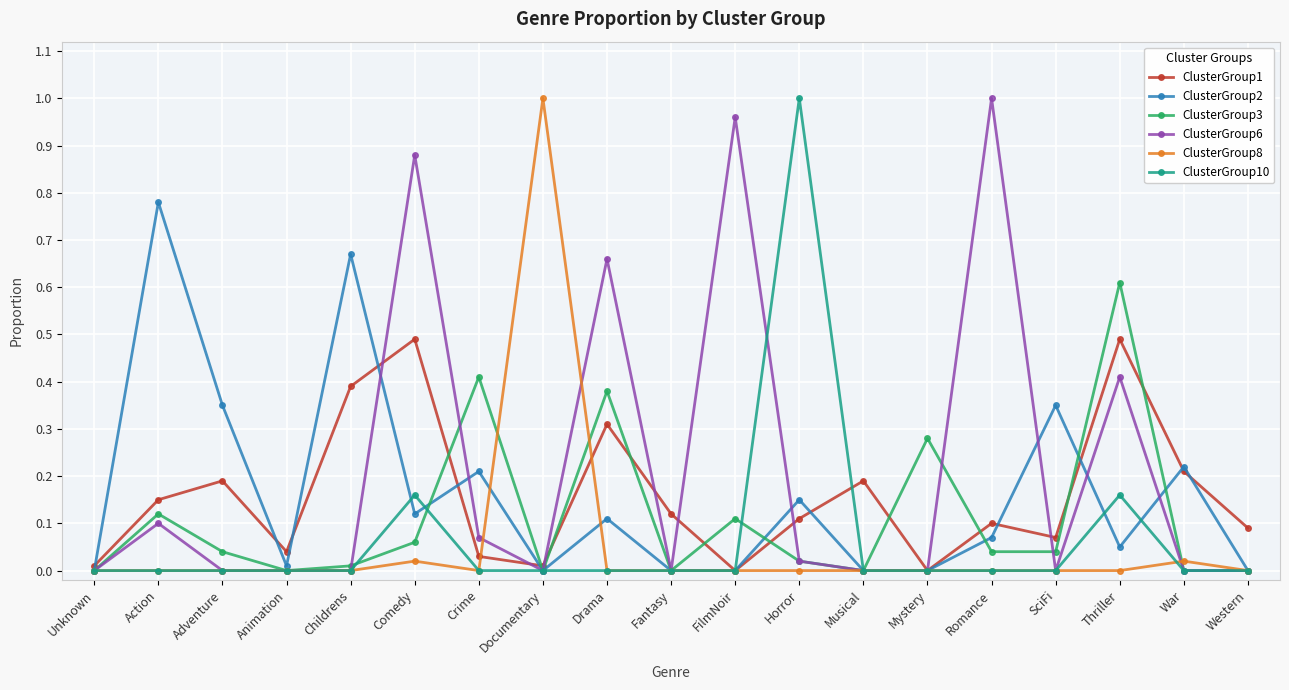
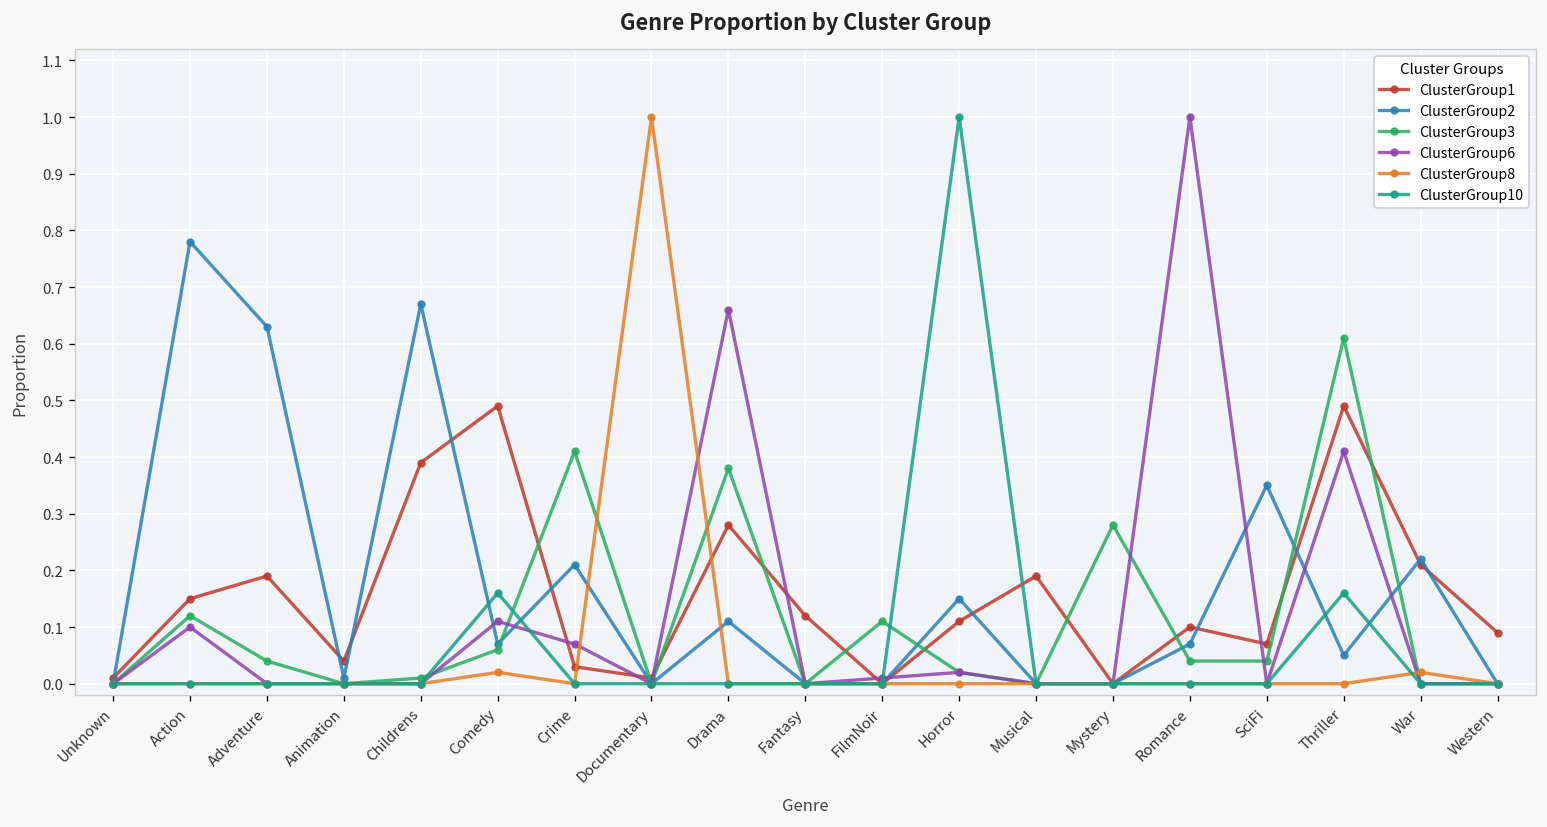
  {
    "ClusterGroup1": {
      "Unknown": 0.01,
      "Action": 0.15,
      "Adventure": 0.19,
      "Animation": 0.04,
      "Childrens": 0.39,
      "Comedy": 0.49,
      "Crime": 0.03,
      "Documentary": 0.01,
-     "Drama": 0.31,
+     "Drama": 0.28,
      "Fantasy": 0.12,
      "Horror": 0.11,
      "Musical": 0.19,
      "Romance": 0.10,
      "SciFi": 0.07,
      "Thriller": 0.49,
      "War": 0.21,
      "Western": 0.09
    },
    "ClusterGroup2": {
      "Action": 0.78,
-     "Adventure": 0.35,
+     "Adventure": 0.63,
      "Animation": 0.01,
      "Childrens": 0.67,
-     "Comedy": 0.12,
+     "Comedy": 0.07,
      "Crime": 0.21,
      "Drama": 0.11,
      "Horror": 0.15,
      "Romance": 0.07,
      "SciFi": 0.35,
      "Thriller": 0.05,
      "War": 0.22
    },
    "ClusterGroup6": {
      "Action": 0.10,
-     "Comedy": 0.88,
+     "Comedy": 0.11,
      "Crime": 0.07,
      "Drama": 0.66,
-     "FilmNoir": 0.96,
+     "FilmNoir": 0.01,
      "Romance": 1.00,
      "Thriller": 0.41
    },
    "ClusterGroup8": {
      "Comedy": 0.02,
      "Documentary": 1.00,
      "Horror": 0.00,
      "Thriller": 0.00,
      "War": 0.02
    }
  }
